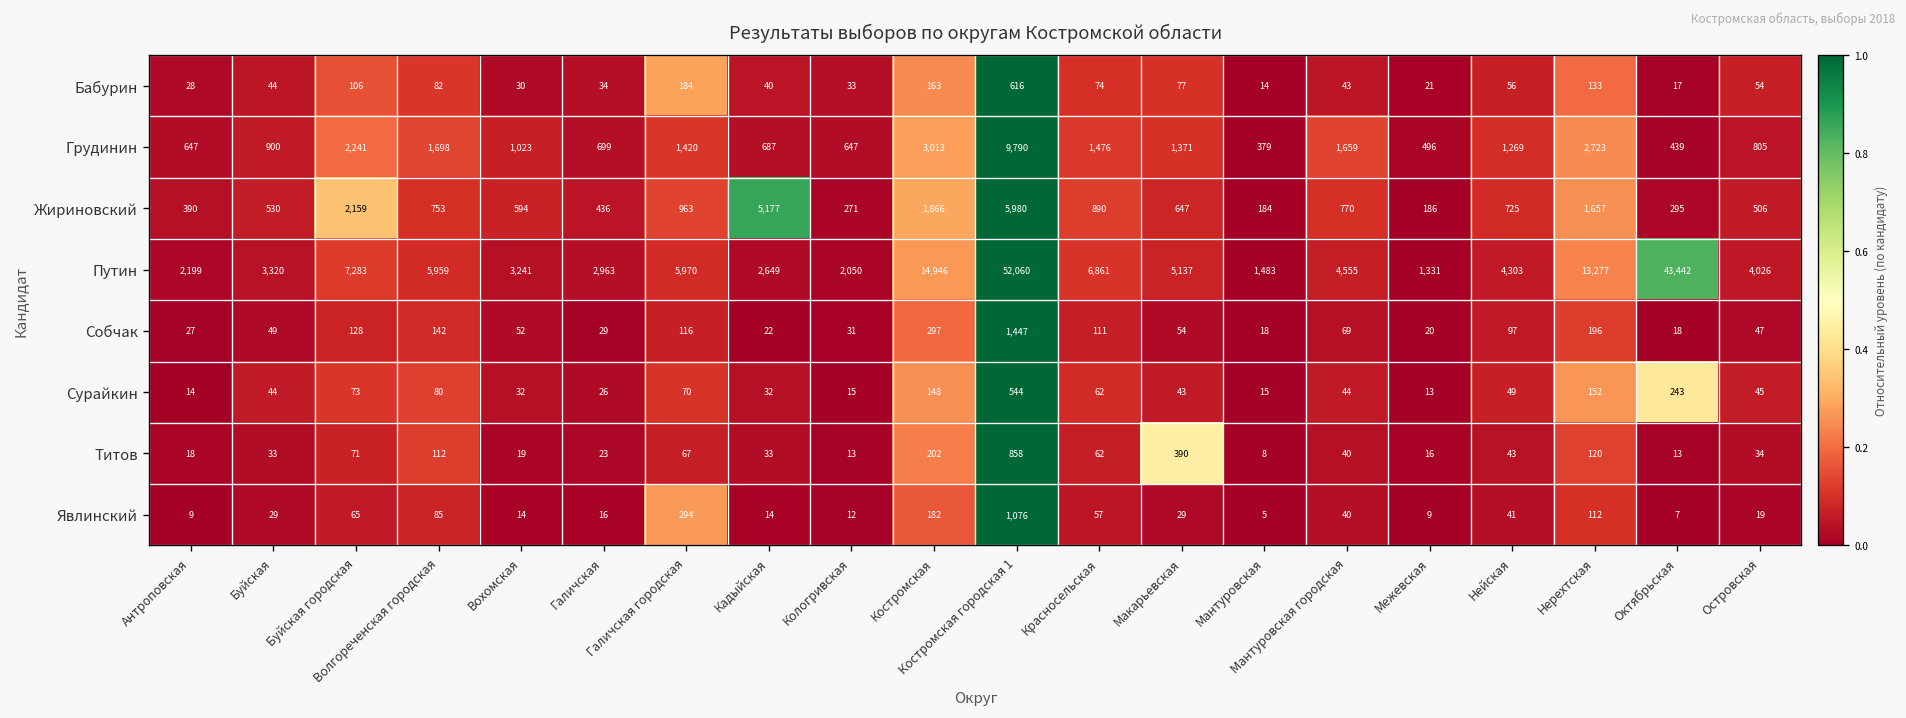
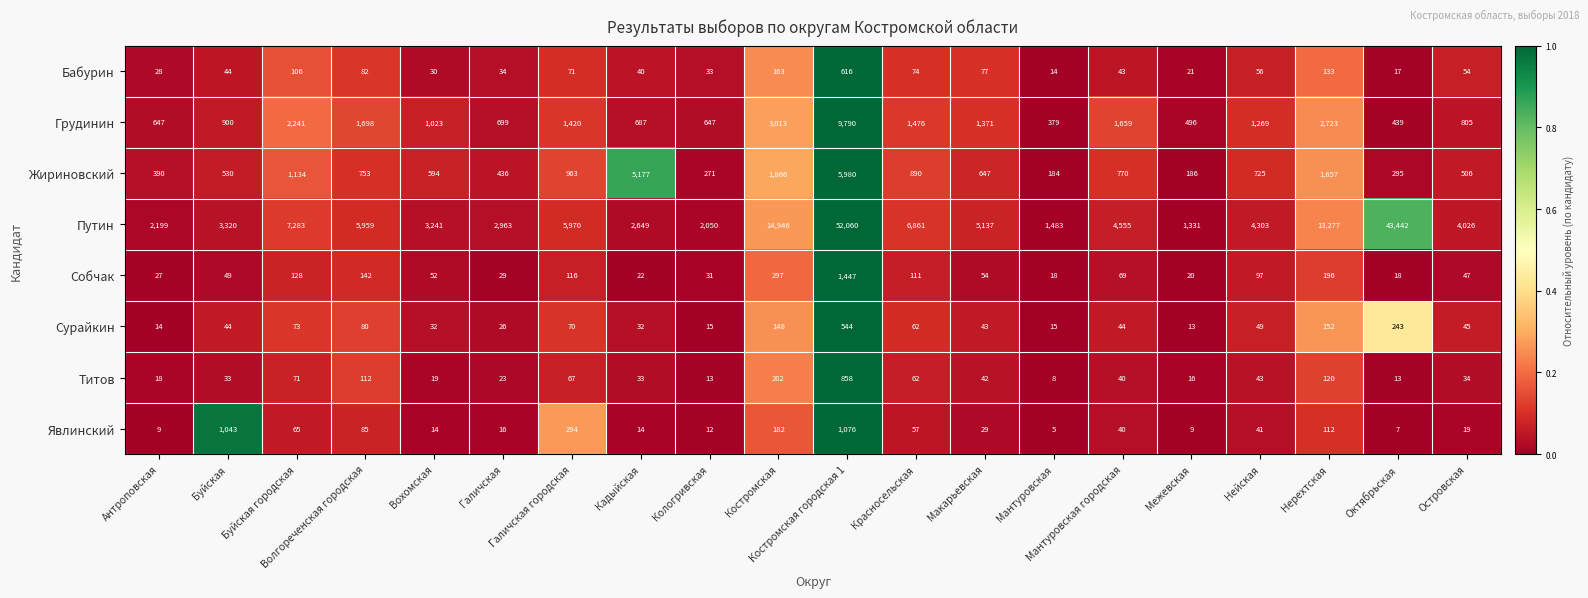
  {
    "Бабурин": {
      "Антроповская": "28",
      "Буйская": "44",
      "Буйская городская": "106",
      "Волгореченская городская": "82",
      "Вохомская": "30",
      "Галичская": "34",
-     "Галичская городская": "184",
+     "Галичская городская": "71",
      "Кадыйская": "40",
      "Кологривская": "33",
      "Костромская": "163",
      "Костромская городская 1": "616",
      "Красносельская": "74",
      "Макарьевская": "77",
      "Мантуровская": "14",
      "Мантуровская городская": "43",
      "Межевская": "21",
      "Нейская": "56",
      "Нерехтская": "133",
      "Октябрьская": "17",
      "Островская": "54"
    },
    "Грудинин": {
      "Антроповская": "647",
      "Буйская": "900",
      "Буйская городская": "2,241",
      "Волгореченская городская": "1,698",
      "Вохомская": "1,023",
      "Галичская": "699",
      "Галичская городская": "1,420",
      "Кадыйская": "687",
      "Кологривская": "647",
      "Костромская": "3,013",
      "Костромская городская 1": "9,790",
      "Красносельская": "1,476",
      "Макарьевская": "1,371",
      "Мантуровская": "379",
      "Мантуровская городская": "1,659",
      "Межевская": "496",
      "Нейская": "1,269",
      "Нерехтская": "2,723",
      "Октябрьская": "439",
      "Островская": "805"
    },
    "Жириновский": {
      "Антроповская": "390",
      "Буйская": "530",
-     "Буйская городская": "2,159",
+     "Буйская городская": "1,134",
      "Волгореченская городская": "753",
      "Вохомская": "594",
      "Галичская": "436",
      "Галичская городская": "963",
      "Кадыйская": "5,177",
      "Кологривская": "271",
      "Костромская": "1,866",
      "Костромская городская 1": "5,980",
      "Красносельская": "890",
      "Макарьевская": "647",
      "Мантуровская": "184",
      "Мантуровская городская": "770",
      "Межевская": "186",
      "Нейская": "725",
      "Нерехтская": "1,657",
      "Октябрьская": "295",
      "Островская": "506"
    },
    "Путин": {
      "Антроповская": "2,199",
      "Буйская": "3,320",
      "Буйская городская": "7,283",
      "Волгореченская городская": "5,959",
      "Вохомская": "3,241",
      "Галичская": "2,963",
      "Галичская городская": "5,970",
      "Кадыйская": "2,649",
      "Кологривская": "2,050",
      "Костромская": "14,946",
      "Костромская городская 1": "52,060",
      "Красносельская": "6,861",
      "Макарьевская": "5,137",
      "Мантуровская": "1,483",
      "Мантуровская городская": "4,555",
      "Межевская": "1,331",
      "Нейская": "4,303",
      "Нерехтская": "13,277",
      "Октябрьская": "43,442",
      "Островская": "4,026"
    },
    "Собчак": {
      "Антроповская": "27",
      "Буйская": "49",
      "Буйская городская": "128",
      "Волгореченская городская": "142",
      "Вохомская": "52",
      "Галичская": "29",
      "Галичская городская": "116",
      "Кадыйская": "22",
      "Кологривская": "31",
      "Костромская": "297",
      "Костромская городская 1": "1,447",
      "Красносельская": "111",
      "Макарьевская": "54",
      "Мантуровская": "18",
      "Мантуровская городская": "69",
      "Межевская": "20",
      "Нейская": "97",
      "Нерехтская": "196",
      "Октябрьская": "18",
      "Островская": "47"
    },
    "Сурайкин": {
      "Антроповская": "14",
      "Буйская": "44",
      "Буйская городская": "73",
      "Волгореченская городская": "80",
      "Вохомская": "32",
      "Галичская": "26",
      "Галичская городская": "70",
      "Кадыйская": "32",
      "Кологривская": "15",
      "Костромская": "148",
      "Костромская городская 1": "544",
      "Красносельская": "62",
      "Макарьевская": "43",
      "Мантуровская": "15",
      "Мантуровская городская": "44",
      "Межевская": "13",
      "Нейская": "49",
      "Нерехтская": "152",
      "Октябрьская": "243",
      "Островская": "45"
    },
    "Титов": {
      "Антроповская": "18",
      "Буйская": "33",
      "Буйская городская": "71",
      "Волгореченская городская": "112",
      "Вохомская": "19",
      "Галичская": "23",
      "Галичская городская": "67",
      "Кадыйская": "33",
      "Кологривская": "13",
      "Костромская": "202",
      "Костромская городская 1": "858",
      "Красносельская": "62",
-     "Макарьевская": "390",
+     "Макарьевская": "42",
      "Мантуровская": "8",
      "Мантуровская городская": "40",
      "Межевская": "16",
      "Нейская": "43",
      "Нерехтская": "120",
      "Октябрьская": "13",
      "Островская": "34"
    },
    "Явлинский": {
      "Антроповская": "9",
-     "Буйская": "29",
+     "Буйская": "1,043",
      "Буйская городская": "65",
      "Волгореченская городская": "85",
      "Вохомская": "14",
      "Галичская": "16",
      "Галичская городская": "294",
      "Кадыйская": "14",
      "Кологривская": "12",
      "Костромская": "182",
      "Костромская городская 1": "1,076",
      "Красносельская": "57",
      "Макарьевская": "29",
      "Мантуровская": "5",
      "Мантуровская городская": "40",
      "Межевская": "9",
      "Нейская": "41",
      "Нерехтская": "112",
      "Октябрьская": "7",
      "Островская": "19"
    }
  }
